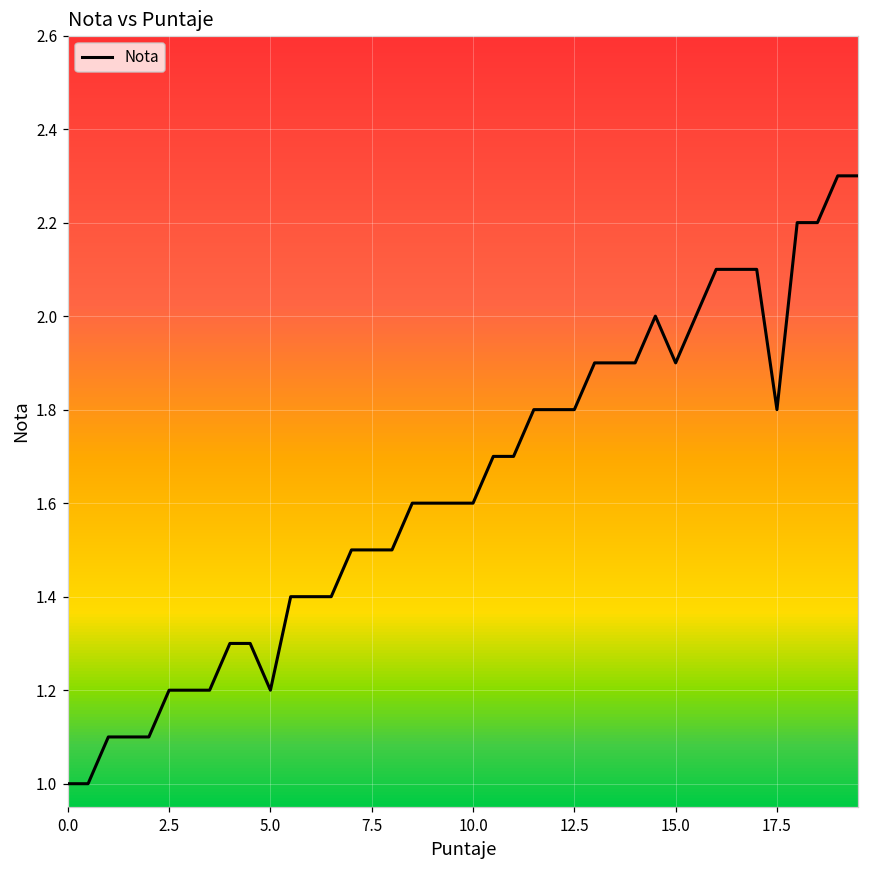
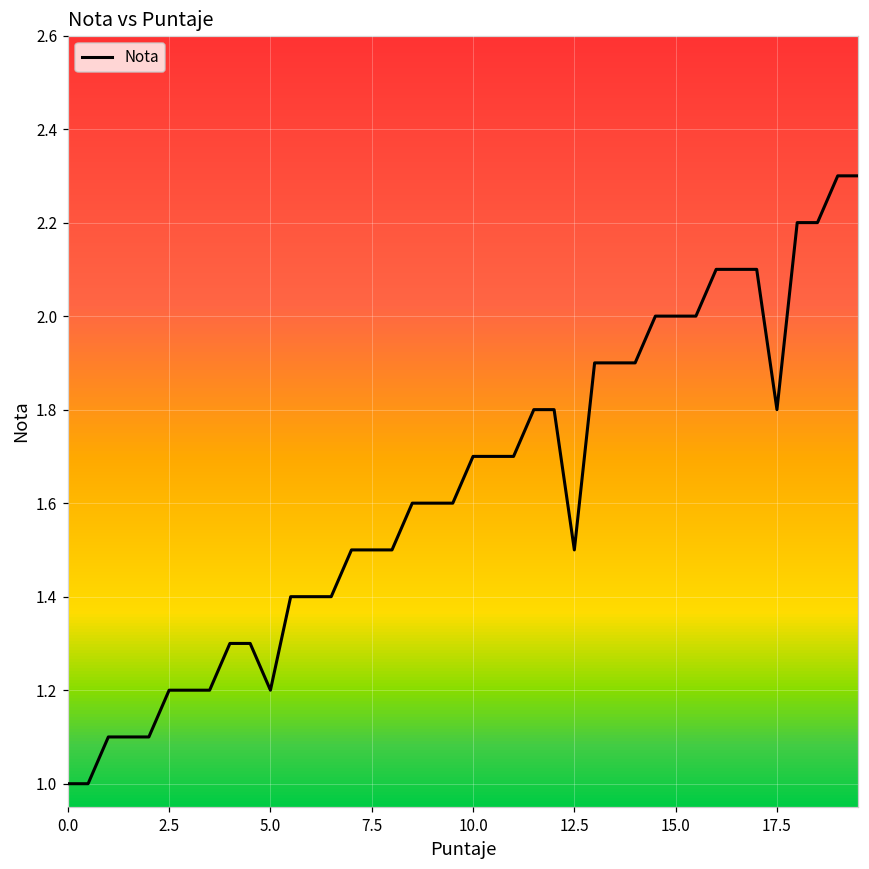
  {
    "0.0": 1.0,
    "2.5": 1.2,
    "5.0": 1.2,
    "7.5": 1.5,
-   "10.0": 1.6,
-   "12.5": 1.8,
-   "15.0": 1.9,
+   "10.0": 1.7,
+   "12.5": 1.5,
+   "15.0": 2.0,
    "17.5": 1.8
  }
